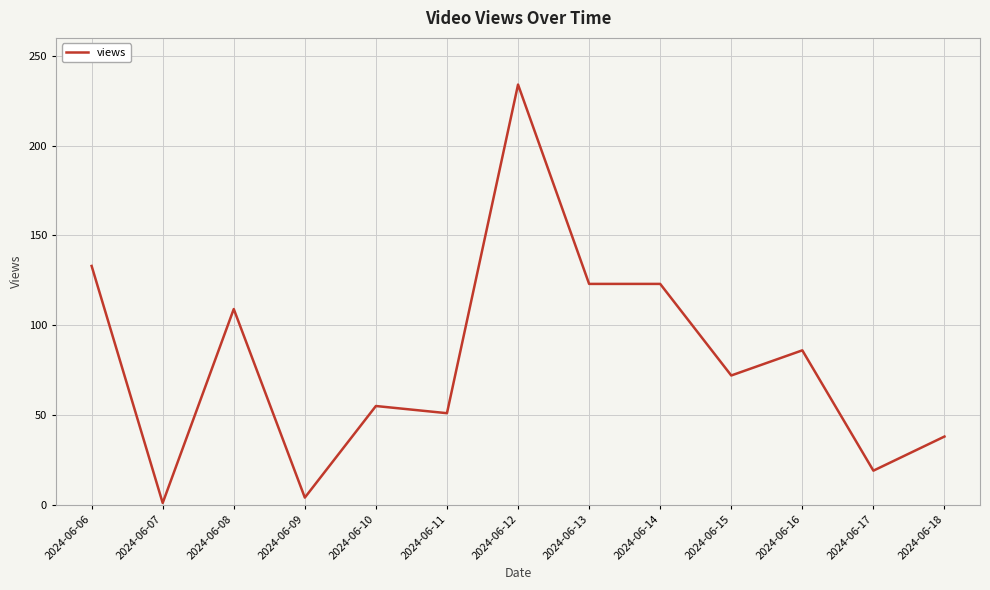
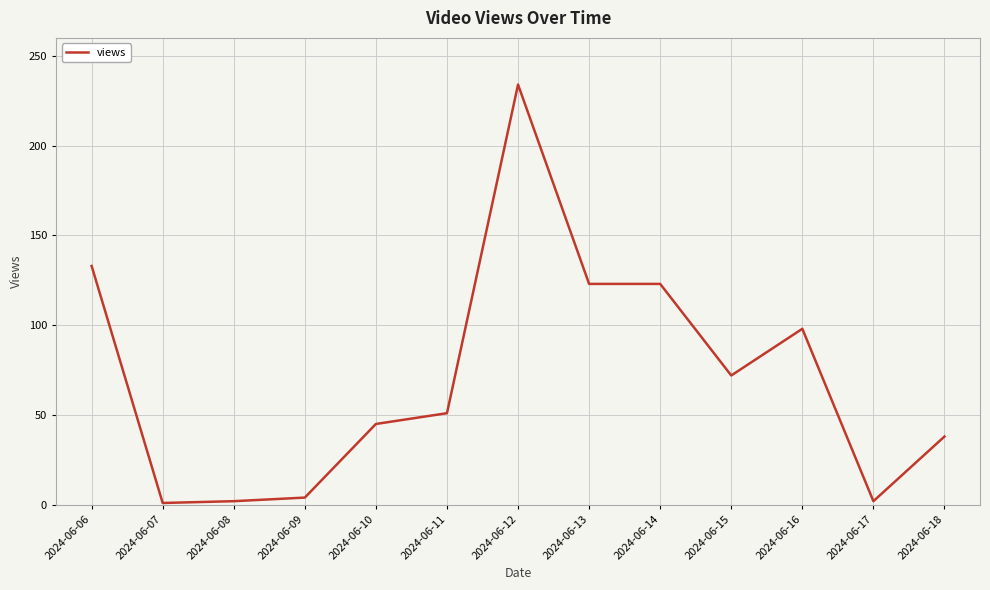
  {
    "2024-06-06": 133,
    "2024-06-07": 1,
-   "2024-06-08": 109,
+   "2024-06-08": 2,
    "2024-06-09": 4,
-   "2024-06-10": 55,
+   "2024-06-10": 45,
    "2024-06-11": 51,
    "2024-06-12": 234,
    "2024-06-13": 123,
    "2024-06-14": 123,
    "2024-06-15": 72,
-   "2024-06-16": 86,
-   "2024-06-17": 19,
+   "2024-06-16": 98,
+   "2024-06-17": 2,
    "2024-06-18": 38
  }
